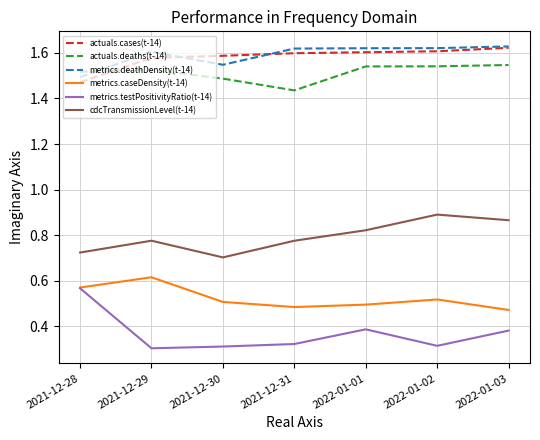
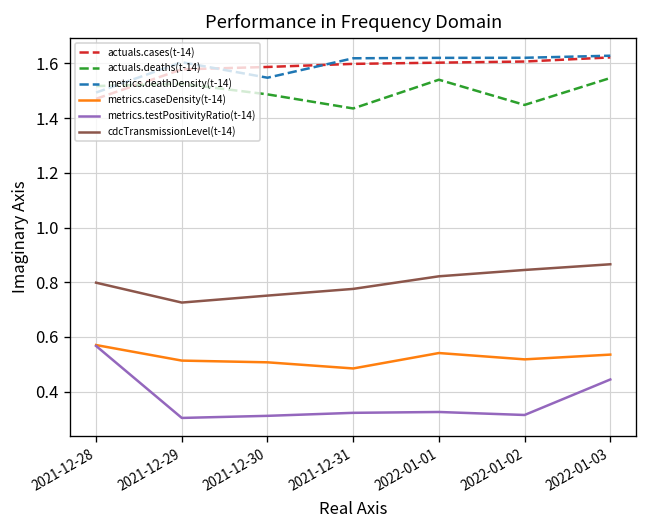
  {
    "actuals.cases(t-14)": {
      "2021-12-30": 1.59,
      "2021-12-31": 1.60,
      "2022-01-01": 1.60,
      "2022-01-02": 1.61
    },
    "actuals.deaths(t-14)": {
      "2021-12-30": 1.49,
      "2021-12-31": 1.44,
      "2022-01-01": 1.54,
-     "2022-01-02": 1.54,
+     "2022-01-02": 1.45,
      "2022-01-03": 1.55
    },
    "metrics.deathDensity(t-14)": {
      "2021-12-30": 1.55,
      "2021-12-31": 1.62,
      "2022-01-01": 1.62,
      "2022-01-02": 1.62
    },
    "metrics.caseDensity(t-14)": {
-     "2021-12-29": 0.62,
+     "2021-12-29": 0.51,
      "2021-12-30": 0.51,
      "2021-12-31": 0.48,
-     "2022-01-01": 0.50,
+     "2022-01-01": 0.54,
      "2022-01-02": 0.52,
-     "2022-01-03": 0.47
+     "2022-01-03": 0.54
    },
    "metrics.testPositivityRatio(t-14)": {
      "2021-12-29": 0.30,
      "2021-12-30": 0.31,
      "2021-12-31": 0.32,
-     "2022-01-01": 0.39,
+     "2022-01-01": 0.33,
      "2022-01-02": 0.31,
-     "2022-01-03": 0.38
+     "2022-01-03": 0.44
    },
    "cdcTransmissionLevel(t-14)": {
-     "2021-12-28": 0.72,
-     "2021-12-29": 0.78,
-     "2021-12-30": 0.70,
+     "2021-12-28": 0.80,
+     "2021-12-29": 0.73,
+     "2021-12-30": 0.75,
      "2021-12-31": 0.78,
      "2022-01-01": 0.82,
-     "2022-01-02": 0.89,
+     "2022-01-02": 0.84,
      "2022-01-03": 0.87
    }
  }
